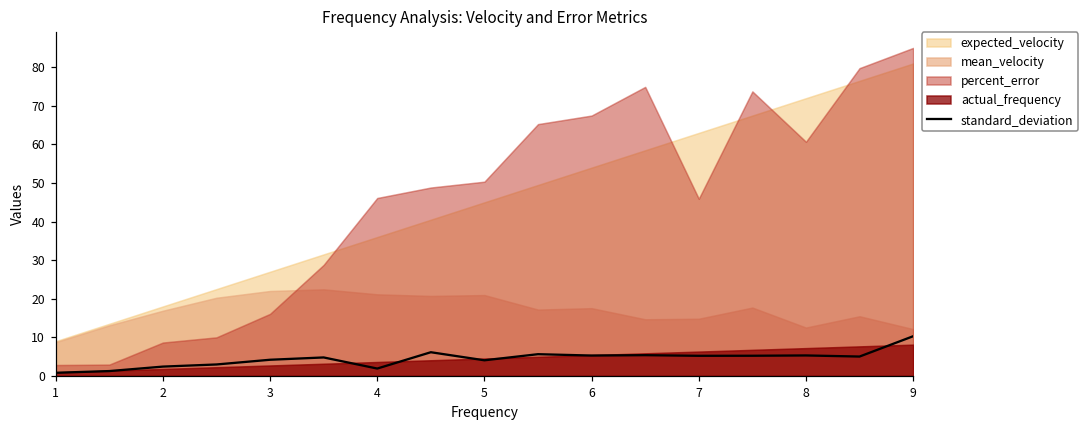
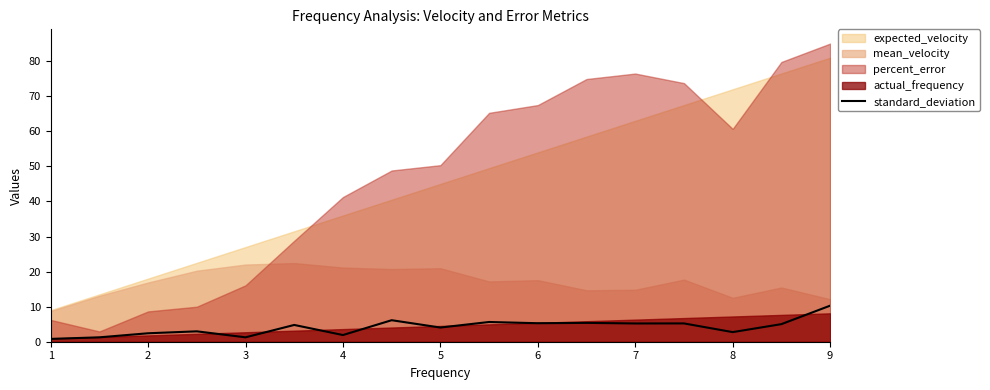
  {
    "standard_deviation": {
-     "3": 4,
+     "3": 1,
      "4": 2,
      "7": 5,
-     "8": 5,
+     "8": 3,
      "9": 10
    },
    "percent_error": {
-     "1": 3,
+     "1": 6,
      "2": 9,
      "3": 16,
-     "4": 46,
+     "4": 41,
      "5": 50,
      "6": 67,
-     "7": 46,
+     "7": 76,
      "8": 61,
      "9": 85
    },
    "actual_frequency": {
      "3": 3,
      "4": 4,
      "7": 6,
      "8": 7,
      "9": 8
    }
  }
